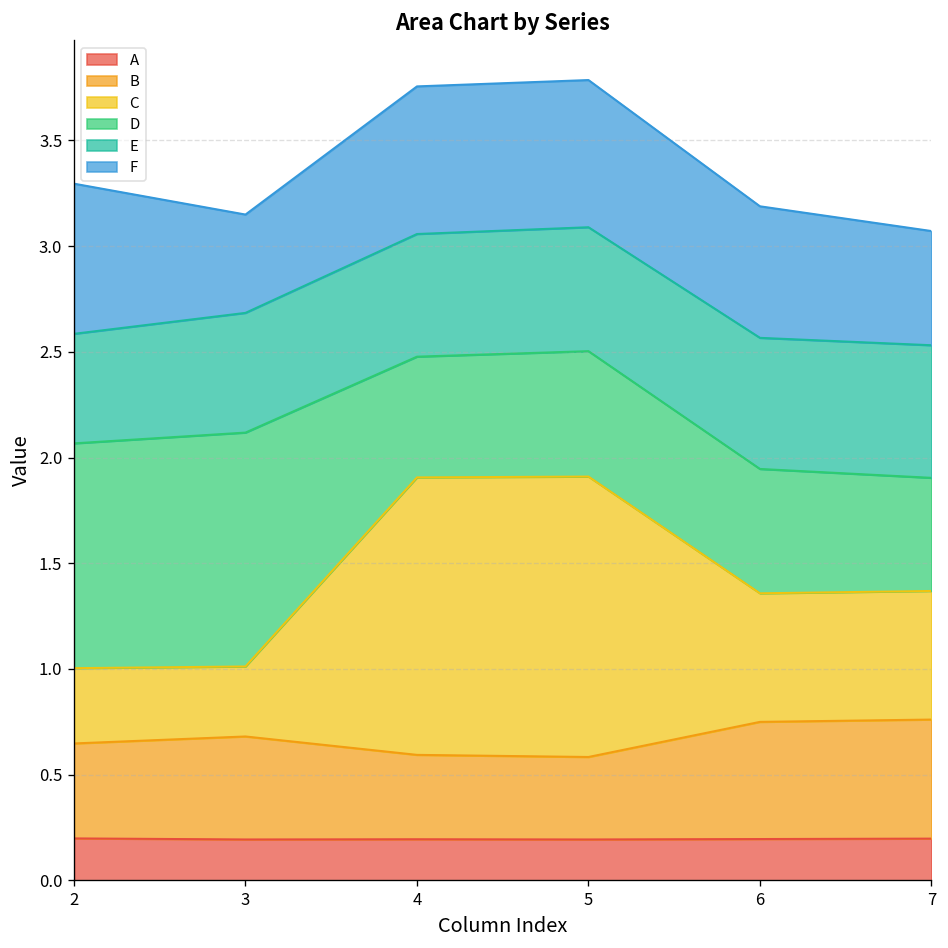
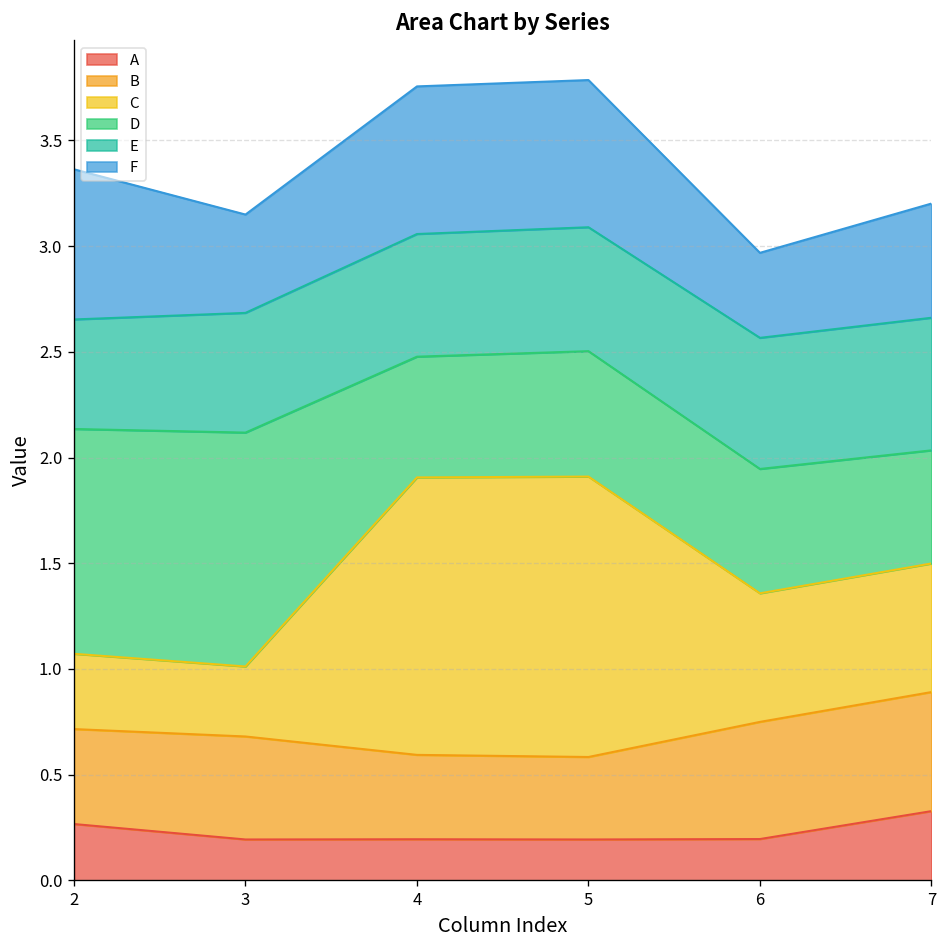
  {
    "A": {
-     "2": 0.20,
+     "2": 0.27,
      "3": 0.19,
      "4": 0.20,
      "5": 0.19,
      "6": 0.20,
-     "7": 0.20
+     "7": 0.33
    },
    "F": {
      "2": 0.71,
      "3": 0.46,
      "4": 0.70,
      "5": 0.70,
-     "6": 0.62,
+     "6": 0.40,
      "7": 0.54
    }
  }
